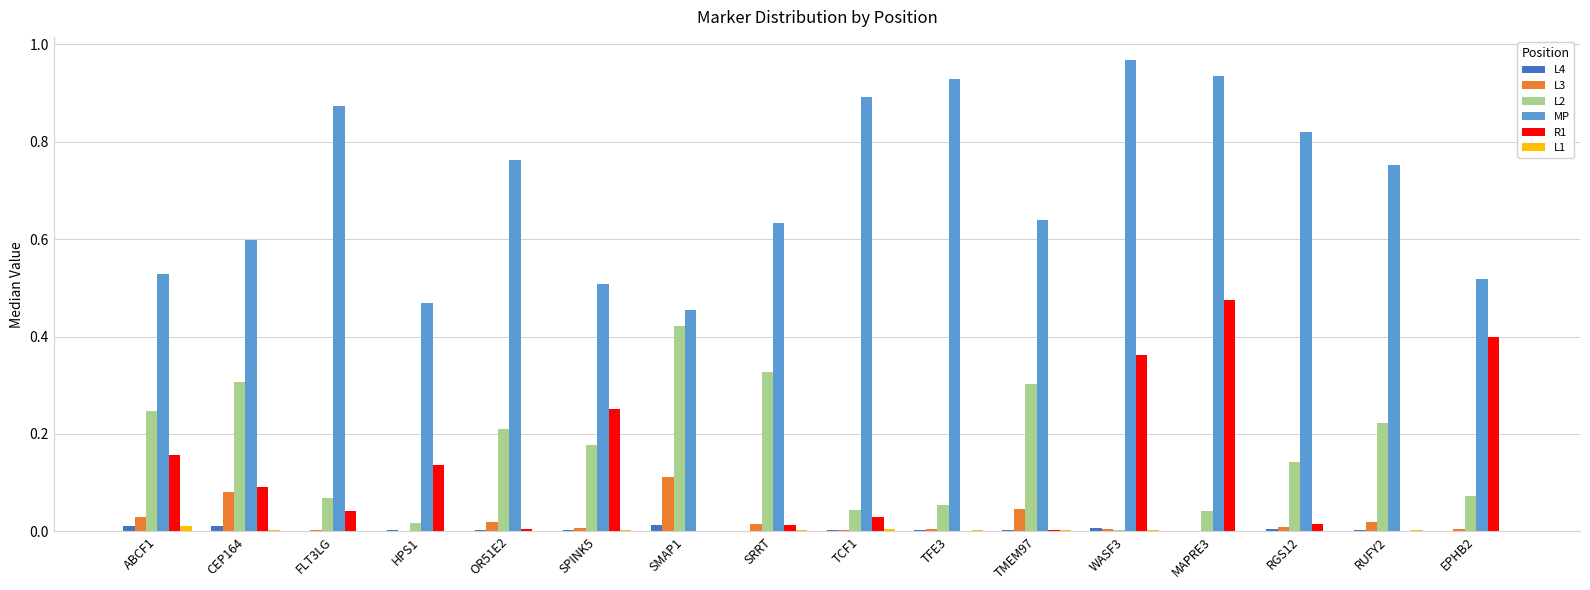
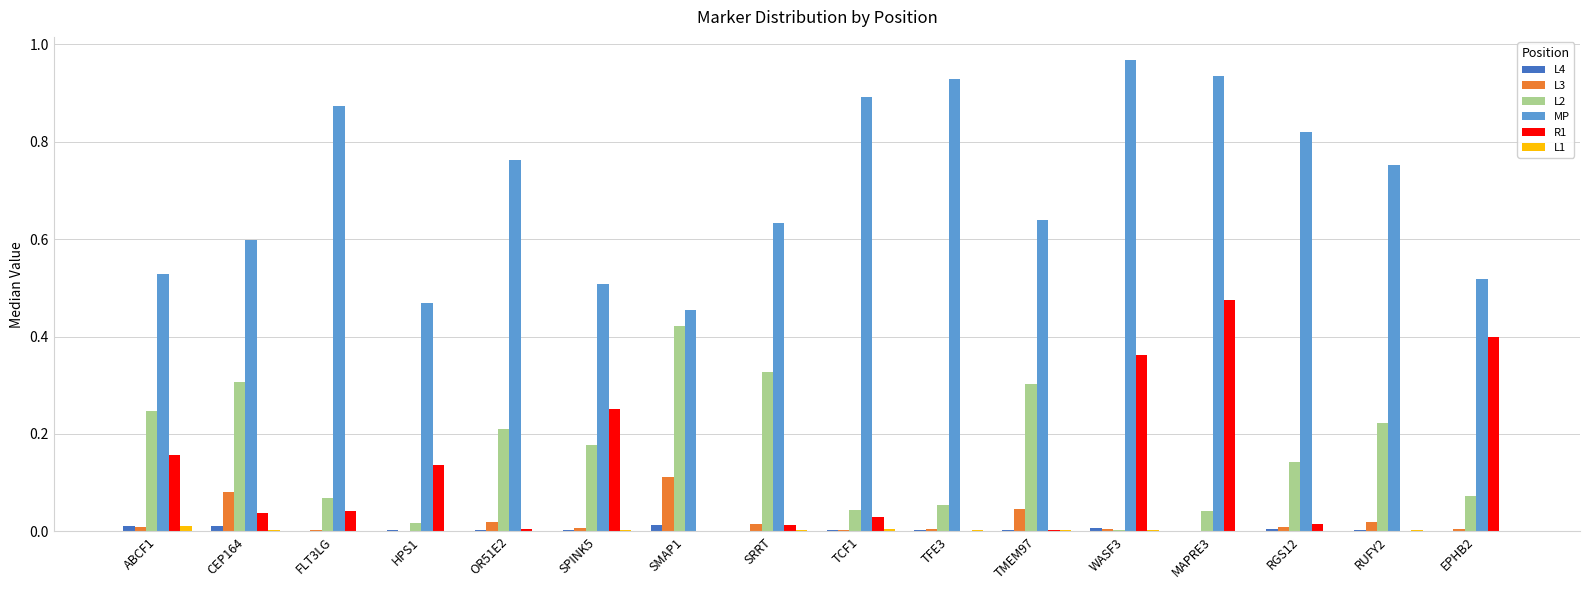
  {
    "L3": {
-     "ABCF1": 0.03,
+     "ABCF1": 0.01,
      "CEP164": 0.08,
      "OR51E2": 0.02,
      "SPINK5": 0.01,
      "SMAP1": 0.11,
      "SRRT": 0.02,
      "TFE3": 0.01,
      "TMEM97": 0.05,
      "RGS12": 0.01,
      "RUFY2": 0.02
    },
    "L2": {
      "ABCF1": 0.25,
      "CEP164": 0.31,
      "FLT3LG": 0.07,
      "HPS1": 0.02,
      "OR51E2": 0.21,
      "SPINK5": 0.18,
      "SMAP1": 0.42,
      "SRRT": 0.33,
      "TCF1": 0.04,
      "TFE3": 0.05,
      "TMEM97": 0.30,
      "MAPRE3": 0.04,
      "RGS12": 0.14,
      "RUFY2": 0.22,
      "EPHB2": 0.07
    },
    "R1": {
      "ABCF1": 0.16,
-     "CEP164": 0.09,
+     "CEP164": 0.04,
      "FLT3LG": 0.04,
      "HPS1": 0.14,
      "SPINK5": 0.25,
      "SMAP1": 0.00,
      "SRRT": 0.01,
      "TCF1": 0.03,
      "WASF3": 0.36,
      "MAPRE3": 0.48,
      "RGS12": 0.01,
      "RUFY2": 0.00,
      "EPHB2": 0.40
    },
    "L1": {
      "ABCF1": 0.01,
      "FLT3LG": 0.00,
      "OR51E2": 0.00,
      "RGS12": 0.00
    }
  }
